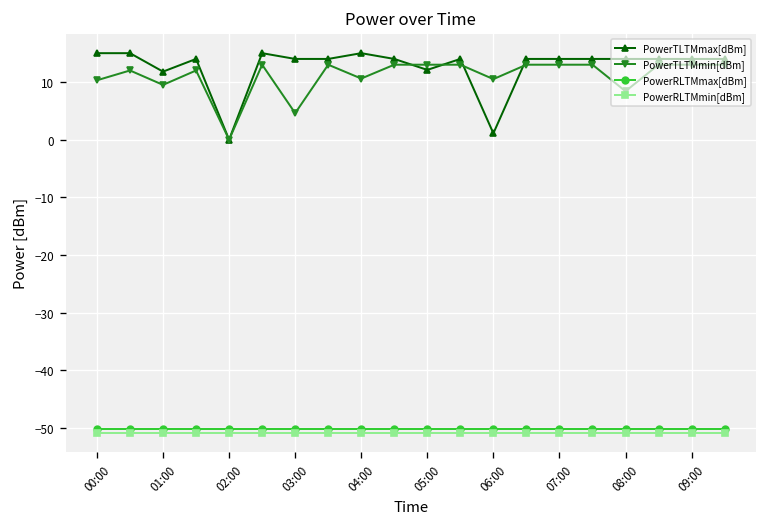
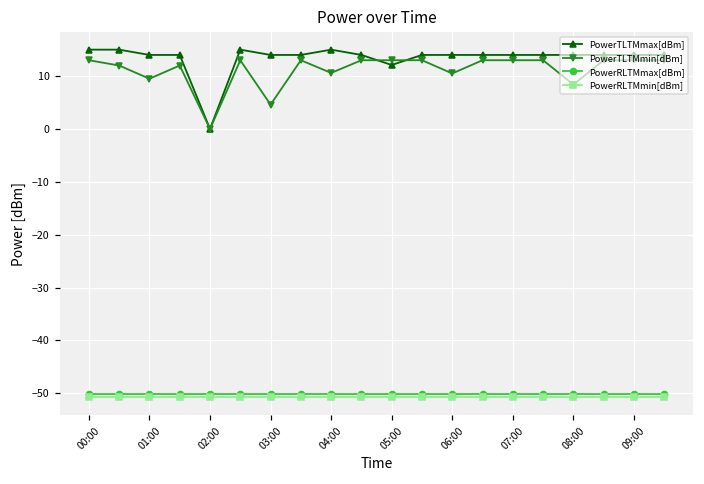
  {
    "PowerTLTMmax[dBm]": {
      "00:00": 15,
-     "01:00": 12,
+     "01:00": 14,
      "03:00": 14,
      "04:00": 15,
      "05:00": 12,
-     "06:00": 1,
+     "06:00": 14,
      "07:00": 14
    },
    "PowerTLTMmin[dBm]": {
-     "00:00": 10,
+     "00:00": 13,
      "01:00": 10,
      "03:00": 5,
      "04:00": 11,
      "05:00": 13,
      "06:00": 11,
      "07:00": 13
    },
    "PowerRLTMmax[dBm]": {
      "00:00": -50,
      "01:00": -50,
      "02:00": -50,
      "03:00": -50,
      "04:00": -50,
      "05:00": -50,
      "06:00": -50,
      "07:00": -50,
      "08:00": -50,
      "09:00": -50
    },
    "PowerRLTMmin[dBm]": {
      "00:00": -51,
      "01:00": -51,
      "02:00": -51,
      "03:00": -51,
      "04:00": -51,
      "05:00": -51,
      "06:00": -51,
      "07:00": -51,
      "08:00": -51,
      "09:00": -51
    }
  }
